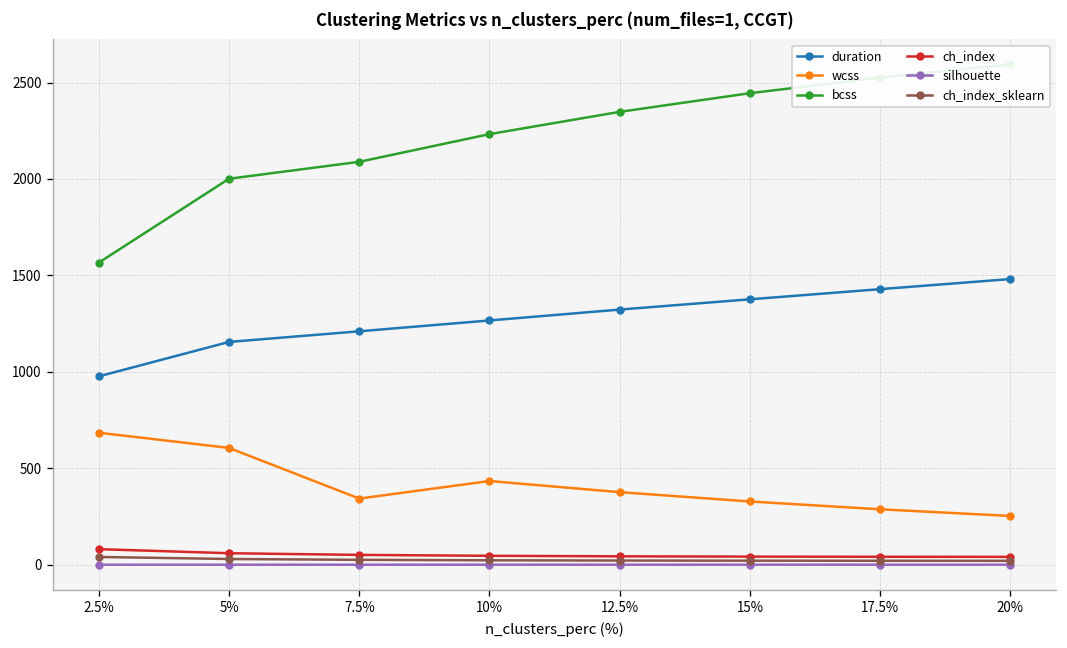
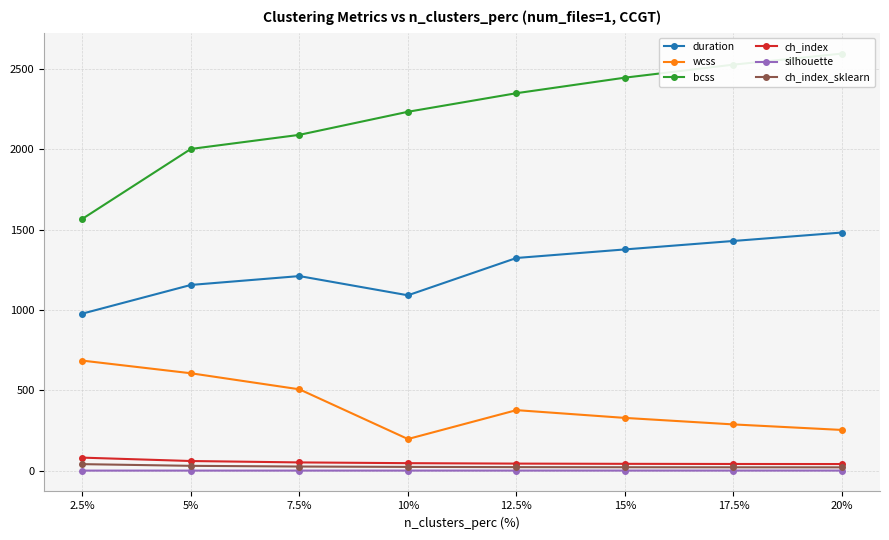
  {
    "duration": {
      "2.5%": 980,
      "5%": 1160,
      "7.5%": 1210,
-     "10%": 1270,
+     "10%": 1090,
      "12.5%": 1320,
      "15%": 1380,
      "17.5%": 1430,
      "20%": 1480
    },
    "wcss": {
      "2.5%": 680,
      "5%": 610,
-     "7.5%": 340,
-     "10%": 430,
+     "7.5%": 510,
+     "10%": 200,
      "12.5%": 380,
      "15%": 330,
      "17.5%": 290,
      "20%": 250
    },
    "bcss": {
      "2.5%": 1570,
      "5%": 2000,
      "7.5%": 2090,
      "10%": 2230,
      "12.5%": 2350,
      "15%": 2440
    },
    "ch_index": {
      "2.5%": 80,
      "5%": 60,
      "7.5%": 50,
      "10%": 50,
      "12.5%": 40,
      "15%": 40,
      "17.5%": 40,
      "20%": 40
    },
    "silhouette": {
      "2.5%": 0,
      "5%": 0,
      "7.5%": 0,
      "10%": 0,
      "12.5%": 0,
      "15%": 0,
      "17.5%": 0,
      "20%": 0
    },
    "ch_index_sklearn": {
      "2.5%": 40,
      "5%": 30,
      "7.5%": 30,
      "10%": 20,
      "12.5%": 20,
      "15%": 20,
      "17.5%": 20,
      "20%": 20
    }
  }
